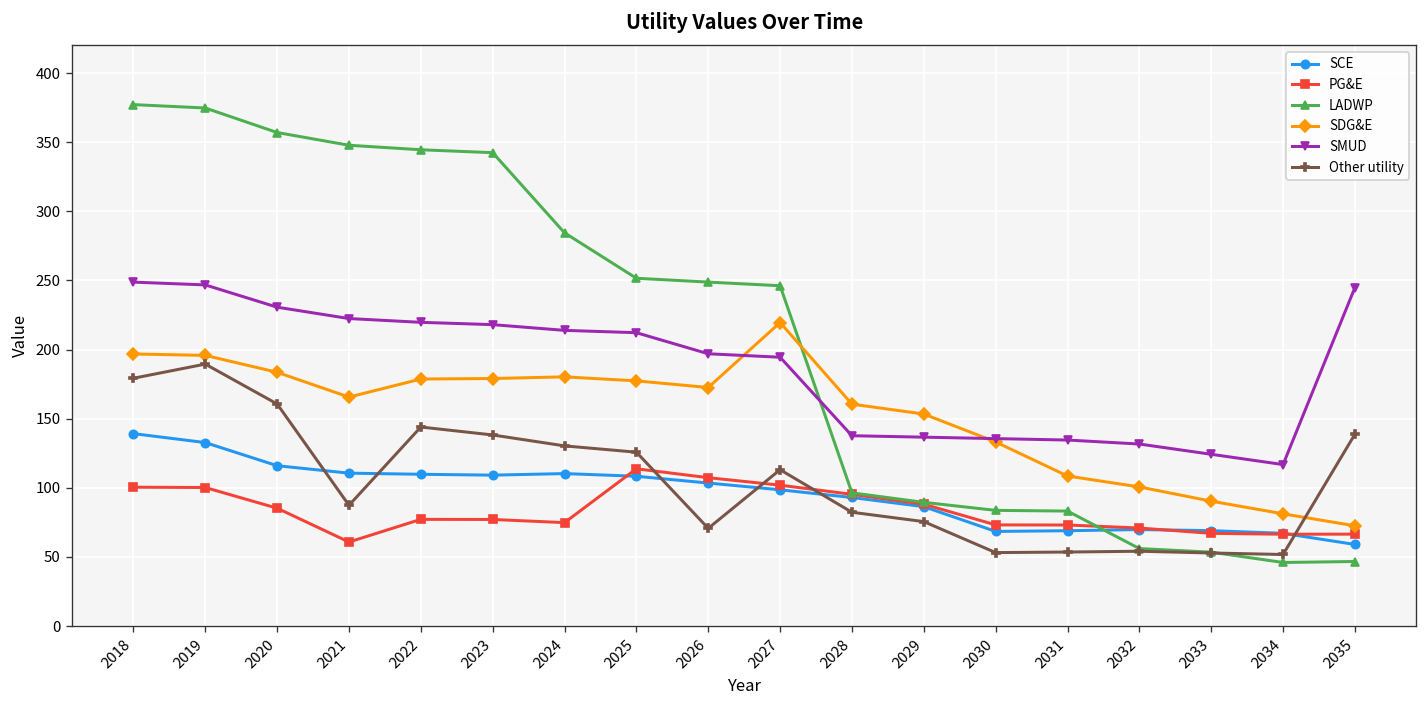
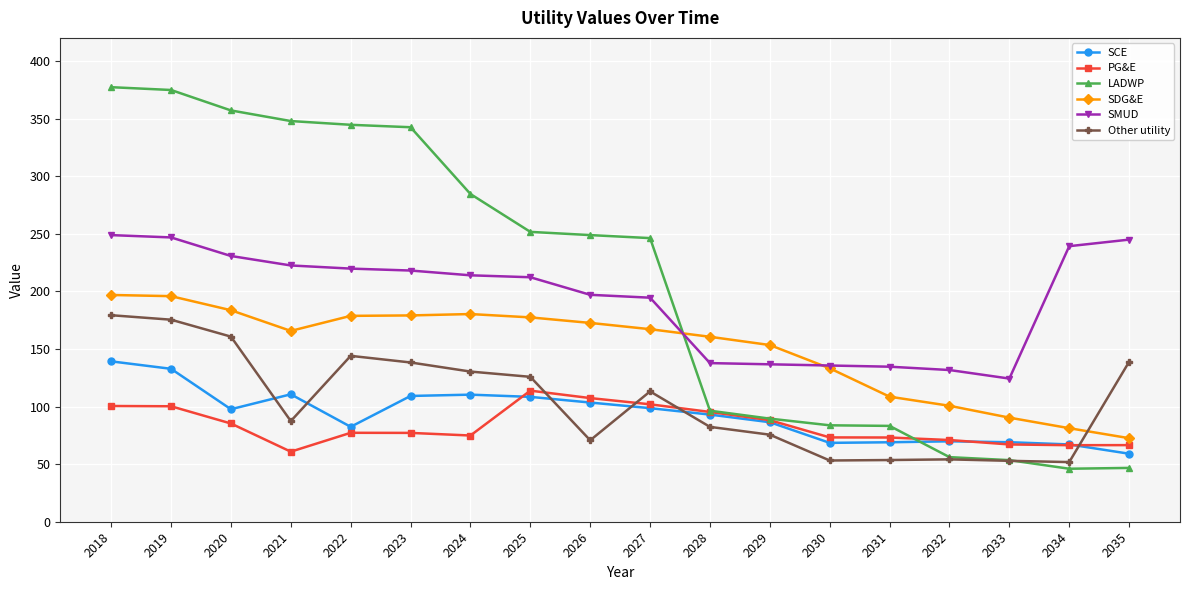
  {
    "SCE": {
      "2018": 139,
      "2019": 133,
-     "2020": 116,
+     "2020": 98,
      "2021": 111,
-     "2022": 110,
+     "2022": 82,
      "2023": 109,
      "2024": 110,
      "2025": 108,
      "2026": 103,
      "2027": 99,
      "2028": 93,
      "2030": 68,
      "2031": 69,
      "2035": 59
    },
    "PG&E": {
      "2018": 100,
      "2019": 100,
      "2020": 85,
      "2021": 61,
      "2022": 77,
      "2023": 77,
      "2024": 75,
      "2025": 114,
      "2026": 107,
      "2027": 102,
      "2030": 73,
      "2031": 73,
      "2035": 66
    },
    "LADWP": {
      "2018": 377,
      "2019": 375,
      "2020": 357,
      "2021": 348,
      "2022": 345,
      "2023": 342,
      "2024": 284,
      "2025": 252,
      "2026": 249,
      "2027": 246,
      "2030": 84,
      "2031": 83,
      "2034": 46,
      "2035": 47
    },
    "SDG&E": {
      "2018": 197,
      "2019": 196,
      "2020": 184,
      "2021": 166,
      "2022": 179,
      "2023": 179,
      "2024": 180,
      "2025": 177,
      "2026": 173,
-     "2027": 220,
+     "2027": 167,
      "2028": 161,
      "2029": 153,
      "2030": 133,
      "2031": 109,
      "2032": 101,
      "2033": 90,
      "2034": 81,
      "2035": 73
    },
    "SMUD": {
      "2018": 249,
      "2019": 247,
      "2020": 231,
      "2021": 222,
      "2022": 220,
      "2023": 218,
      "2024": 214,
      "2025": 212,
      "2026": 197,
      "2027": 194,
      "2028": 138,
      "2029": 137,
      "2030": 136,
      "2031": 135,
      "2032": 132,
      "2033": 124,
-     "2034": 117,
+     "2034": 239,
      "2035": 245
    },
    "Other utility": {
      "2018": 179,
-     "2019": 190,
+     "2019": 175,
      "2020": 161,
      "2021": 87,
      "2022": 144,
      "2023": 138,
      "2024": 130,
      "2025": 126,
      "2026": 71,
      "2027": 113,
      "2028": 82,
      "2029": 76,
      "2030": 53,
      "2031": 54,
      "2034": 52,
      "2035": 139
    }
  }
